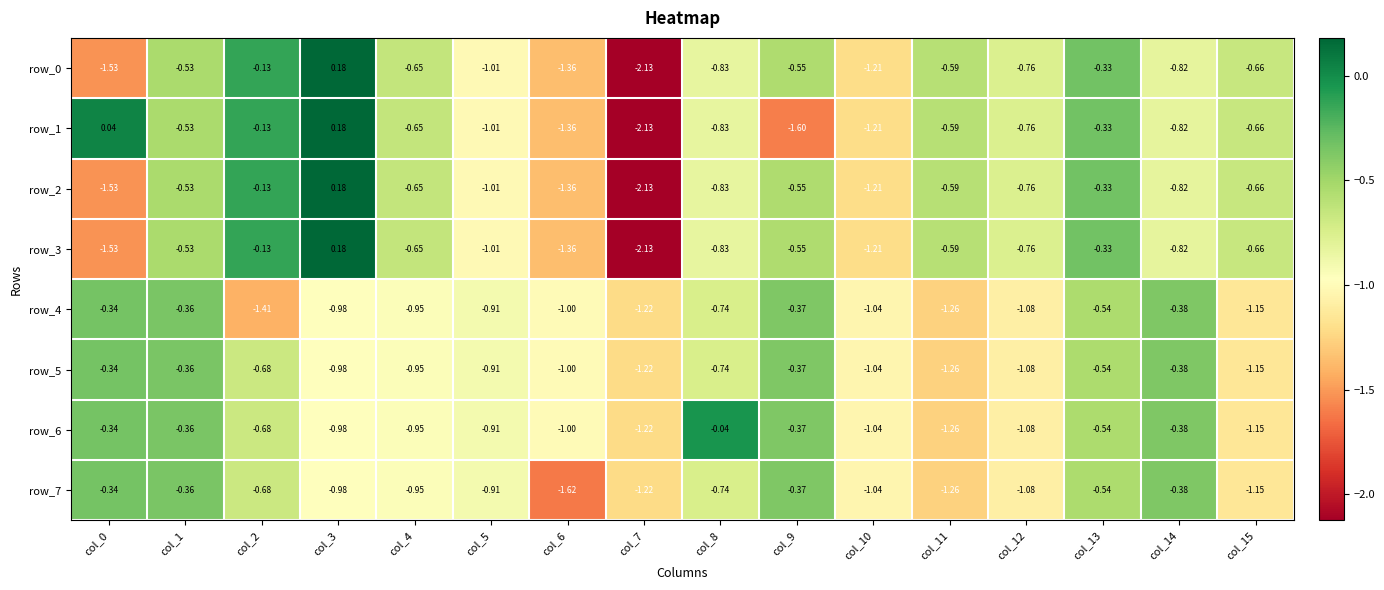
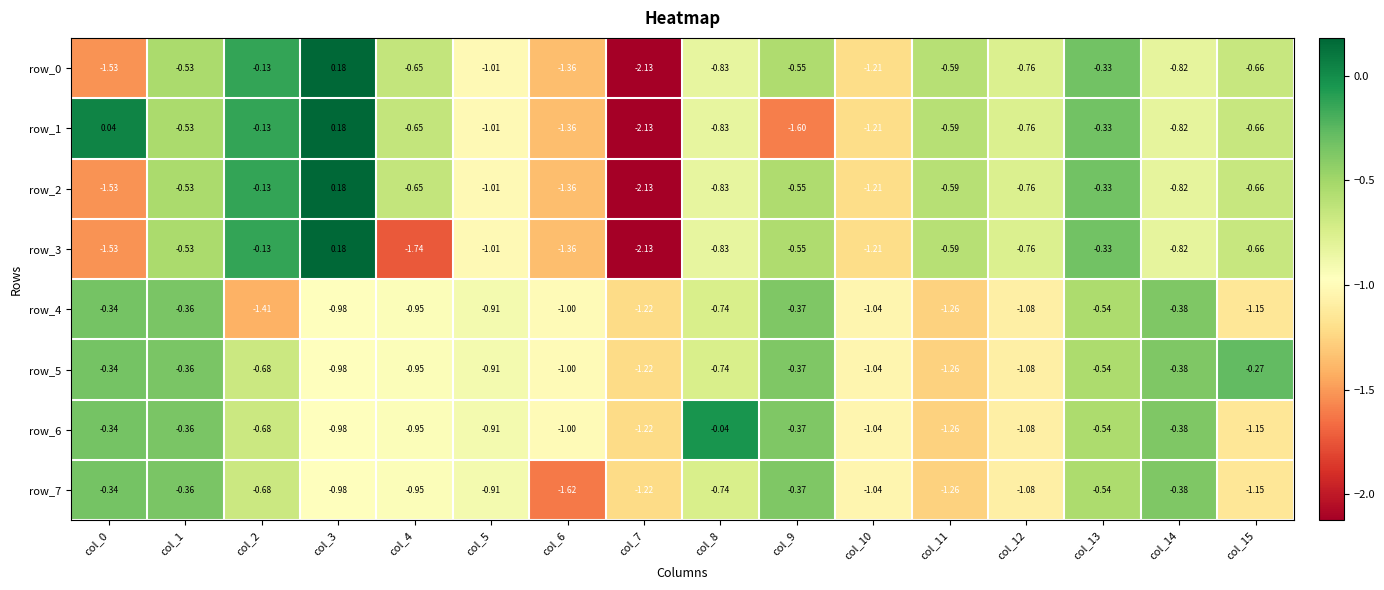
  {
    "row_0": {
      "col_0": -1.53,
      "col_1": -0.53,
      "col_2": -0.13,
      "col_3": 0.18,
      "col_4": -0.65,
      "col_5": -1.01,
      "col_6": -1.36,
      "col_7": -2.13,
      "col_8": -0.83,
      "col_9": -0.55,
      "col_10": -1.21,
      "col_11": -0.59,
      "col_12": -0.76,
      "col_13": -0.33,
      "col_14": -0.82,
      "col_15": -0.66
    },
    "row_1": {
      "col_0": 0.04,
      "col_1": -0.53,
      "col_2": -0.13,
      "col_3": 0.18,
      "col_4": -0.65,
      "col_5": -1.01,
      "col_6": -1.36,
      "col_7": -2.13,
      "col_8": -0.83,
      "col_9": -1.60,
      "col_10": -1.21,
      "col_11": -0.59,
      "col_12": -0.76,
      "col_13": -0.33,
      "col_14": -0.82,
      "col_15": -0.66
    },
    "row_2": {
      "col_0": -1.53,
      "col_1": -0.53,
      "col_2": -0.13,
      "col_3": 0.18,
      "col_4": -0.65,
      "col_5": -1.01,
      "col_6": -1.36,
      "col_7": -2.13,
      "col_8": -0.83,
      "col_9": -0.55,
      "col_10": -1.21,
      "col_11": -0.59,
      "col_12": -0.76,
      "col_13": -0.33,
      "col_14": -0.82,
      "col_15": -0.66
    },
    "row_3": {
      "col_0": -1.53,
      "col_1": -0.53,
      "col_2": -0.13,
      "col_3": 0.18,
-     "col_4": -0.65,
+     "col_4": -1.74,
      "col_5": -1.01,
      "col_6": -1.36,
      "col_7": -2.13,
      "col_8": -0.83,
      "col_9": -0.55,
      "col_10": -1.21,
      "col_11": -0.59,
      "col_12": -0.76,
      "col_13": -0.33,
      "col_14": -0.82,
      "col_15": -0.66
    },
    "row_4": {
      "col_0": -0.34,
      "col_1": -0.36,
      "col_2": -1.41,
      "col_3": -0.98,
      "col_4": -0.95,
      "col_5": -0.91,
      "col_6": -1.00,
      "col_7": -1.22,
      "col_8": -0.74,
      "col_9": -0.37,
      "col_10": -1.04,
      "col_11": -1.26,
      "col_12": -1.08,
      "col_13": -0.54,
      "col_14": -0.38,
      "col_15": -1.15
    },
    "row_5": {
      "col_0": -0.34,
      "col_1": -0.36,
      "col_2": -0.68,
      "col_3": -0.98,
      "col_4": -0.95,
      "col_5": -0.91,
      "col_6": -1.00,
      "col_7": -1.22,
      "col_8": -0.74,
      "col_9": -0.37,
      "col_10": -1.04,
      "col_11": -1.26,
      "col_12": -1.08,
      "col_13": -0.54,
      "col_14": -0.38,
-     "col_15": -1.15
+     "col_15": -0.27
    },
    "row_6": {
      "col_0": -0.34,
      "col_1": -0.36,
      "col_2": -0.68,
      "col_3": -0.98,
      "col_4": -0.95,
      "col_5": -0.91,
      "col_6": -1.00,
      "col_7": -1.22,
      "col_8": -0.04,
      "col_9": -0.37,
      "col_10": -1.04,
      "col_11": -1.26,
      "col_12": -1.08,
      "col_13": -0.54,
      "col_14": -0.38,
      "col_15": -1.15
    },
    "row_7": {
      "col_0": -0.34,
      "col_1": -0.36,
      "col_2": -0.68,
      "col_3": -0.98,
      "col_4": -0.95,
      "col_5": -0.91,
      "col_6": -1.62,
      "col_7": -1.22,
      "col_8": -0.74,
      "col_9": -0.37,
      "col_10": -1.04,
      "col_11": -1.26,
      "col_12": -1.08,
      "col_13": -0.54,
      "col_14": -0.38,
      "col_15": -1.15
    }
  }
